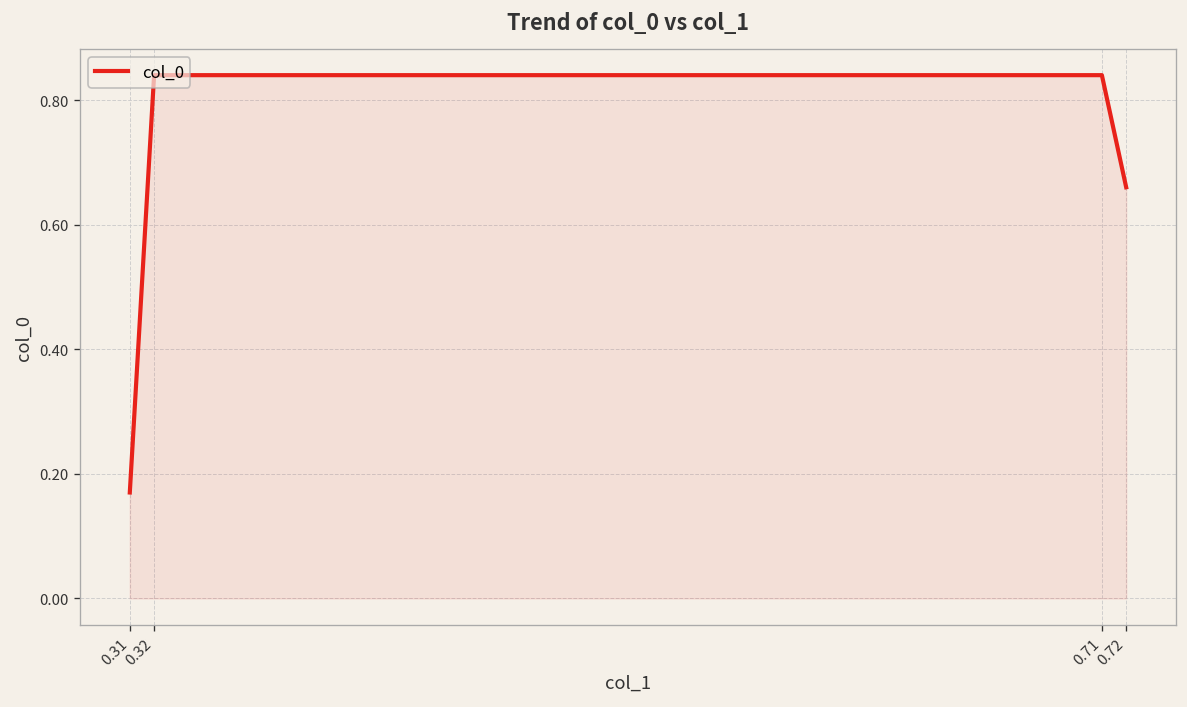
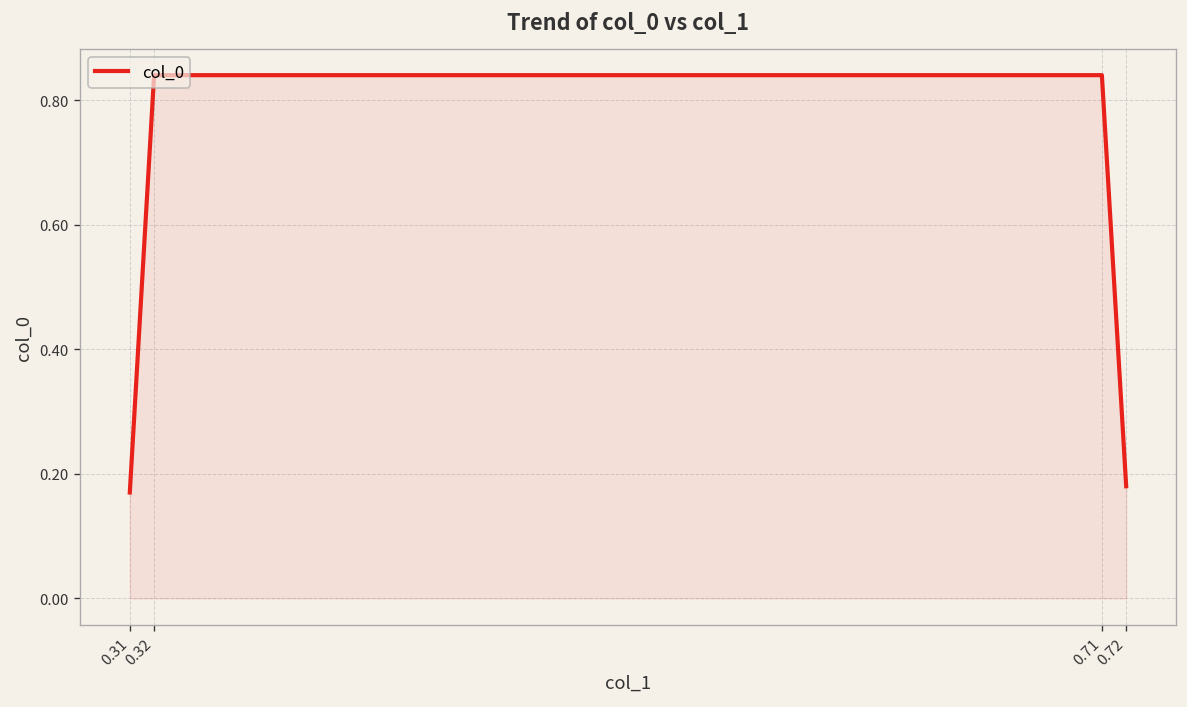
  {
    "0.31": 0.17,
    "0.71": 0.84,
-   "0.72": 0.66
+   "0.72": 0.18
  }
